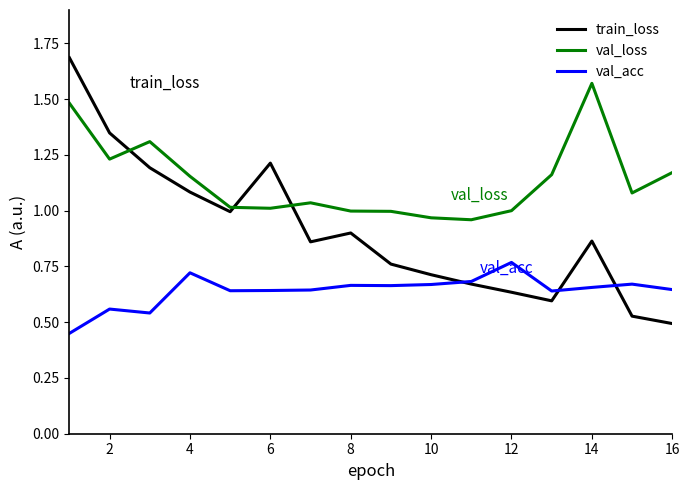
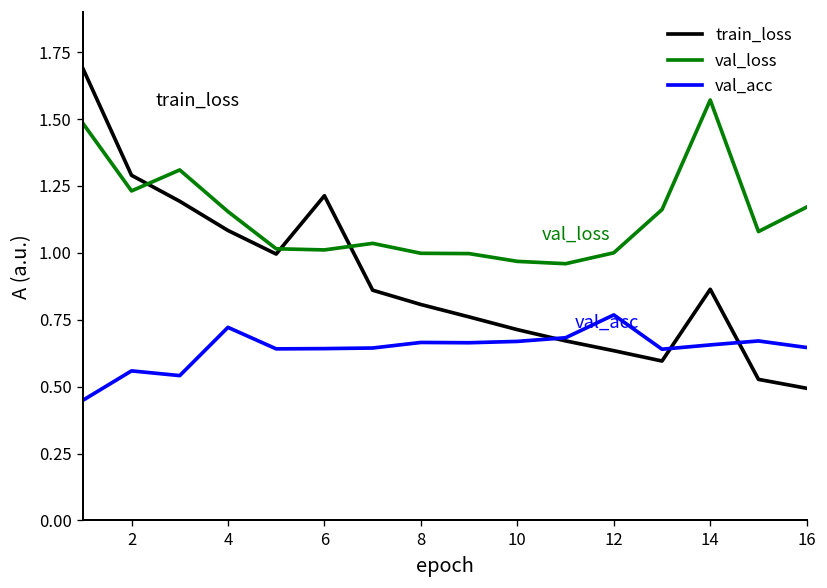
  {
    "train_loss": {
-     "2": 1.35,
+     "2": 1.29,
      "4": 1.08,
      "6": 1.21,
-     "8": 0.90,
+     "8": 0.81,
      "10": 0.71,
      "12": 0.63,
      "14": 0.86,
      "16": 0.49
    },
    "val_loss": {
      "2": 1.23,
      "4": 1.15,
      "6": 1.01,
      "8": 1.00,
      "10": 0.97,
      "12": 1.00,
      "14": 1.57,
      "16": 1.17
    },
    "val_acc": {
      "2": 0.56,
      "4": 0.72,
      "6": 0.64,
      "8": 0.67,
      "10": 0.67,
      "12": 0.77,
      "14": 0.66,
      "16": 0.65
    }
  }
